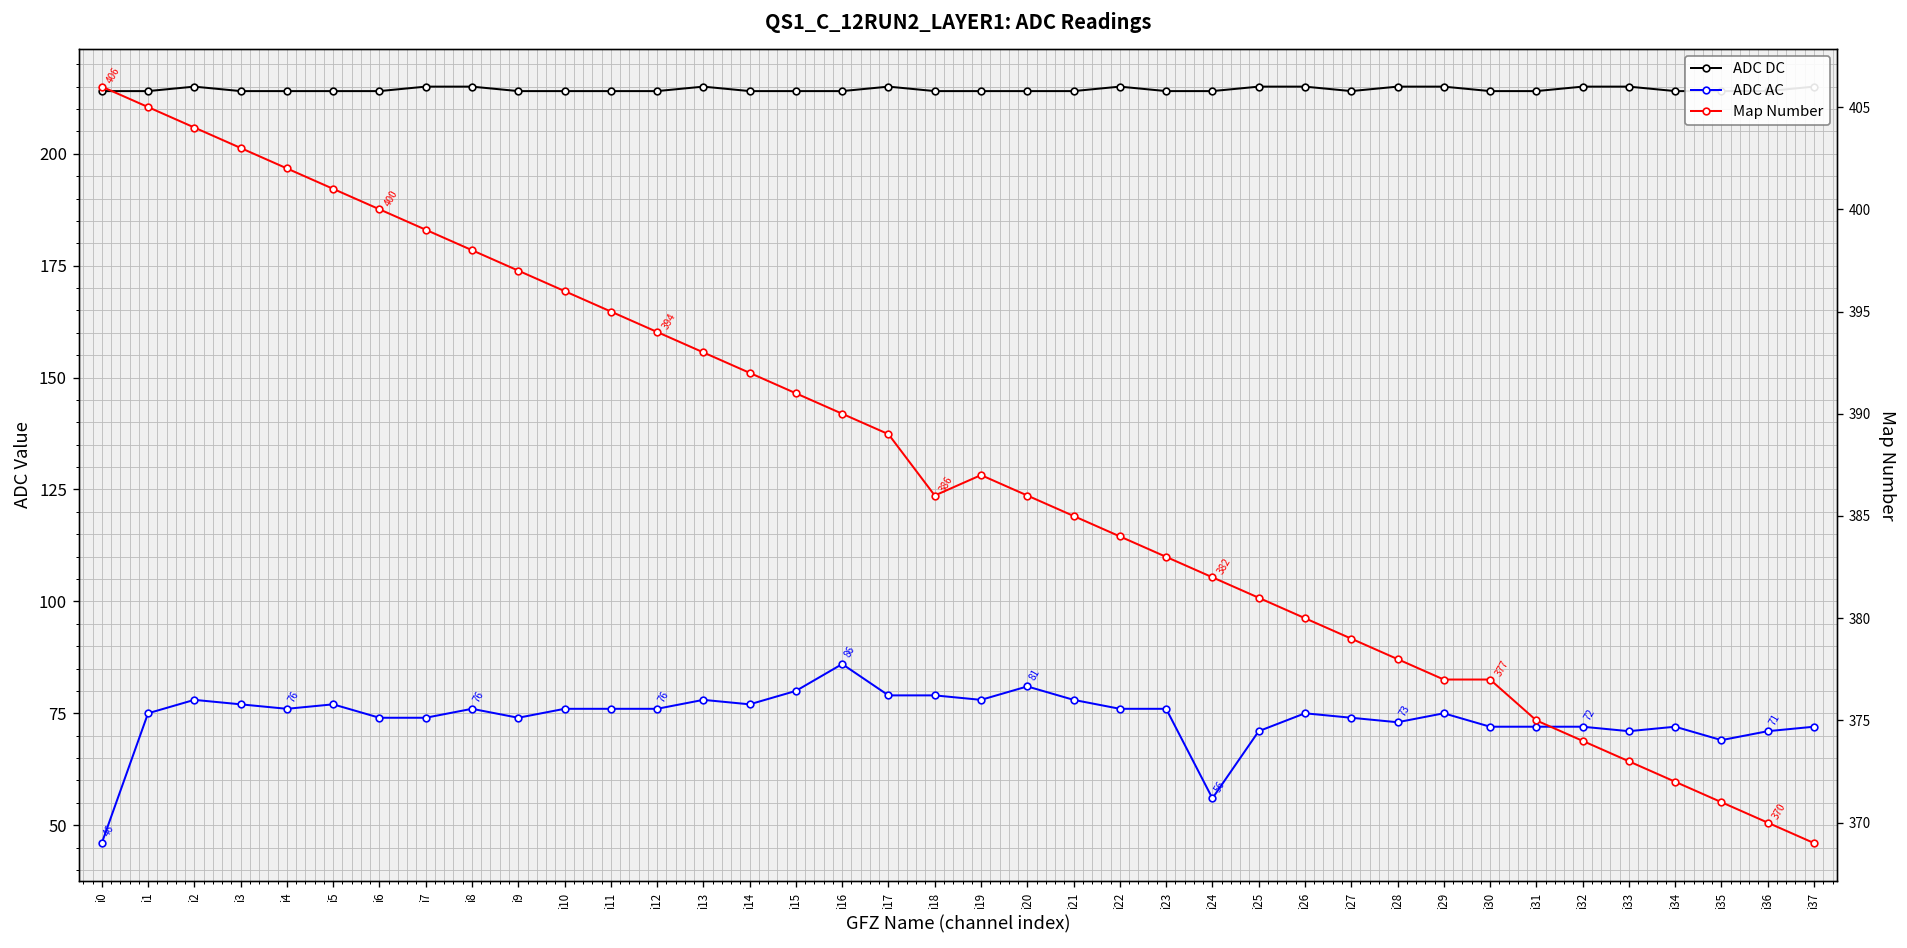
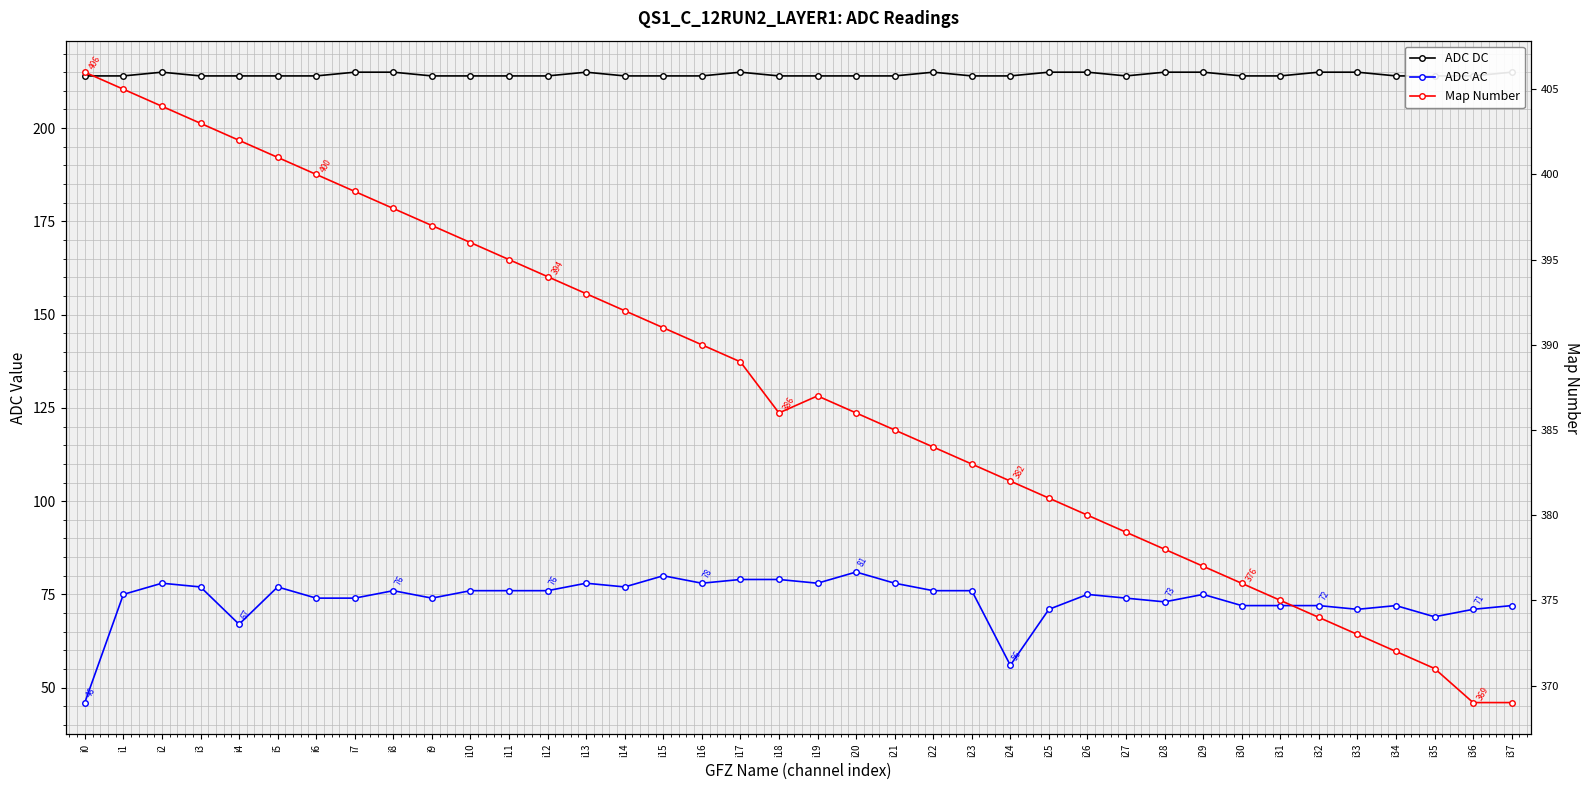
  {
    "ADC AC": {
      "i0": 46,
-     "i4": 76,
+     "i4": 67,
      "i8": 76,
      "i12": 76,
-     "i16": 86,
+     "i16": 78,
      "i20": 81,
      "i24": 56,
      "i28": 73,
      "i32": 72,
      "i36": 71
    },
    "Map Number": {
      "i0": 406,
      "i6": 400,
      "i12": 394,
      "i18": 386,
      "i24": 382,
-     "i30": 377,
-     "i36": 370
+     "i30": 376,
+     "i36": 369
    }
  }
